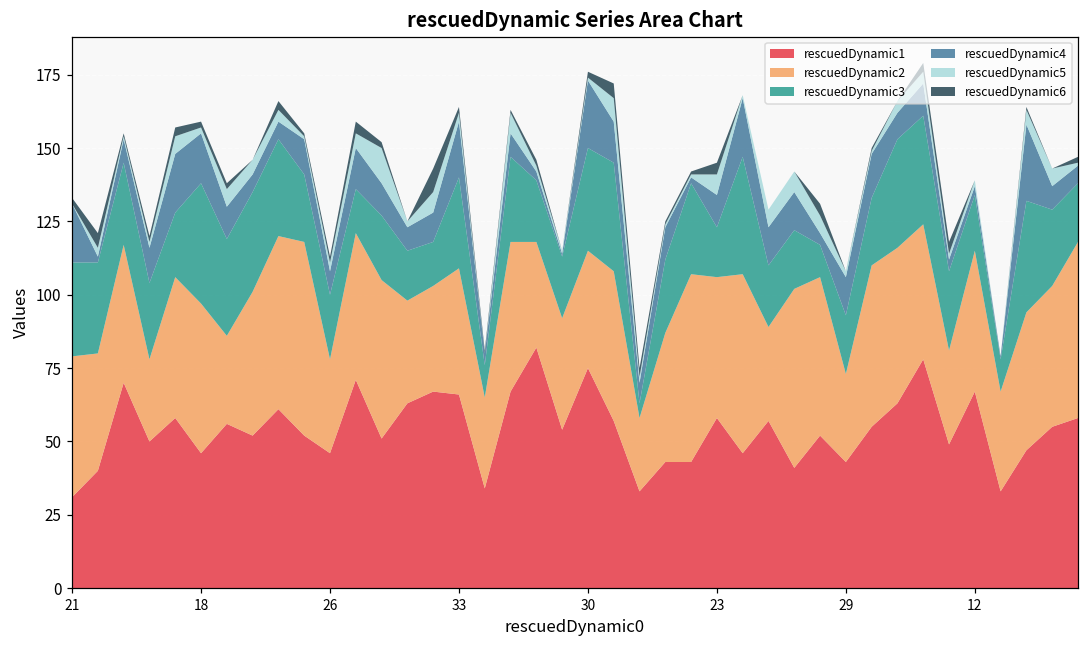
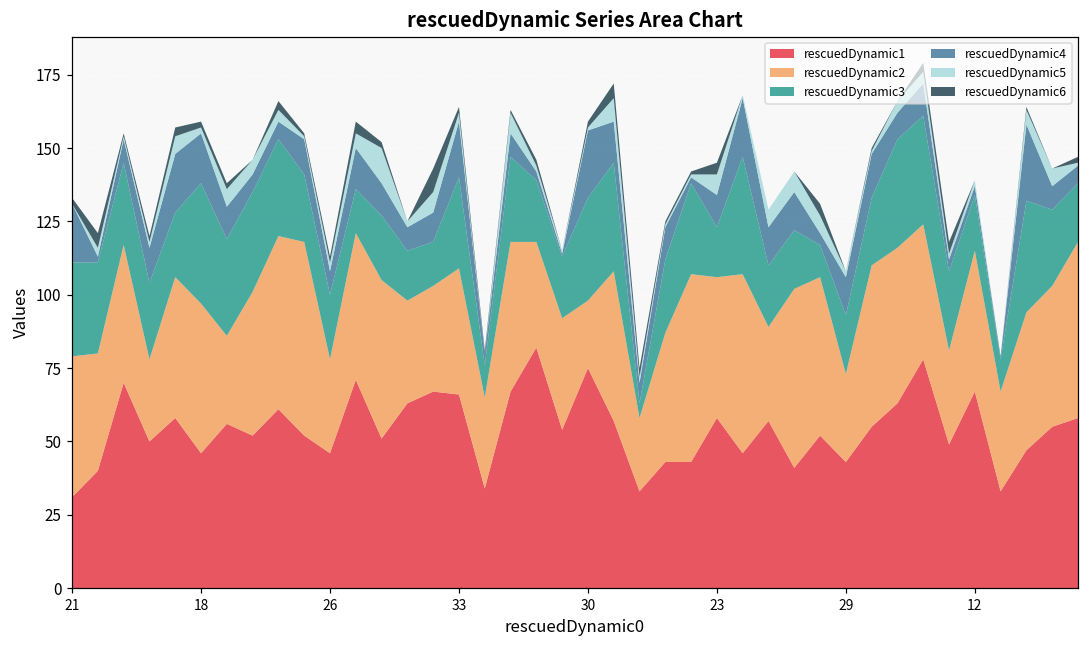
  {
    "rescuedDynamic1": {
      "30": 75
    },
    "rescuedDynamic2": {
-     "30": 40
+     "30": 23
    },
    "rescuedDynamic5": {
      "30": 1
    },
    "rescuedDynamic6": {
      "30": 2
    }
  }
